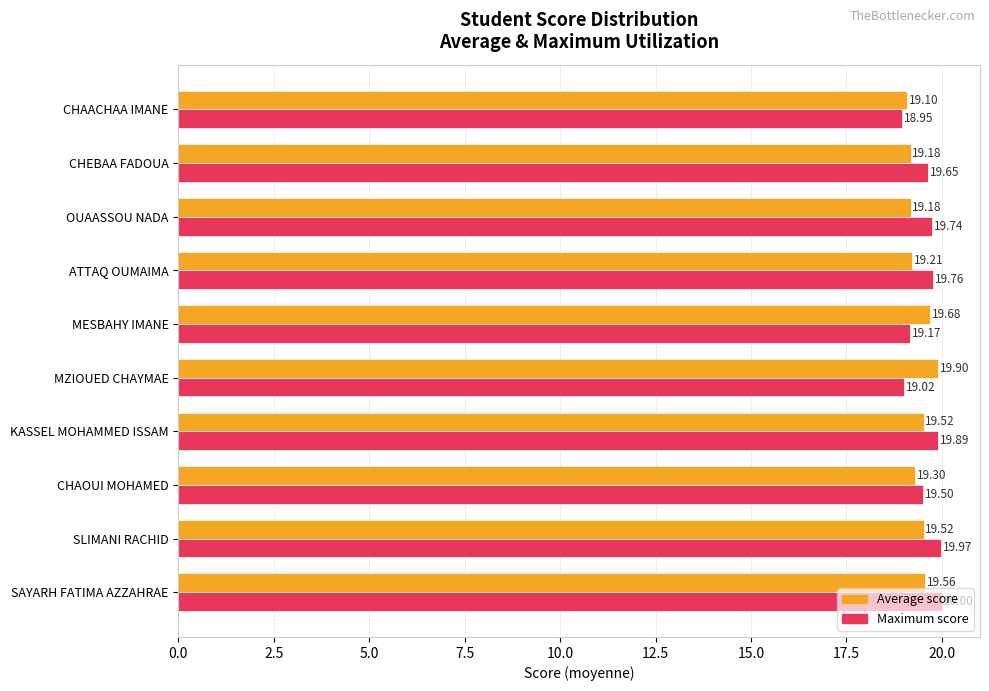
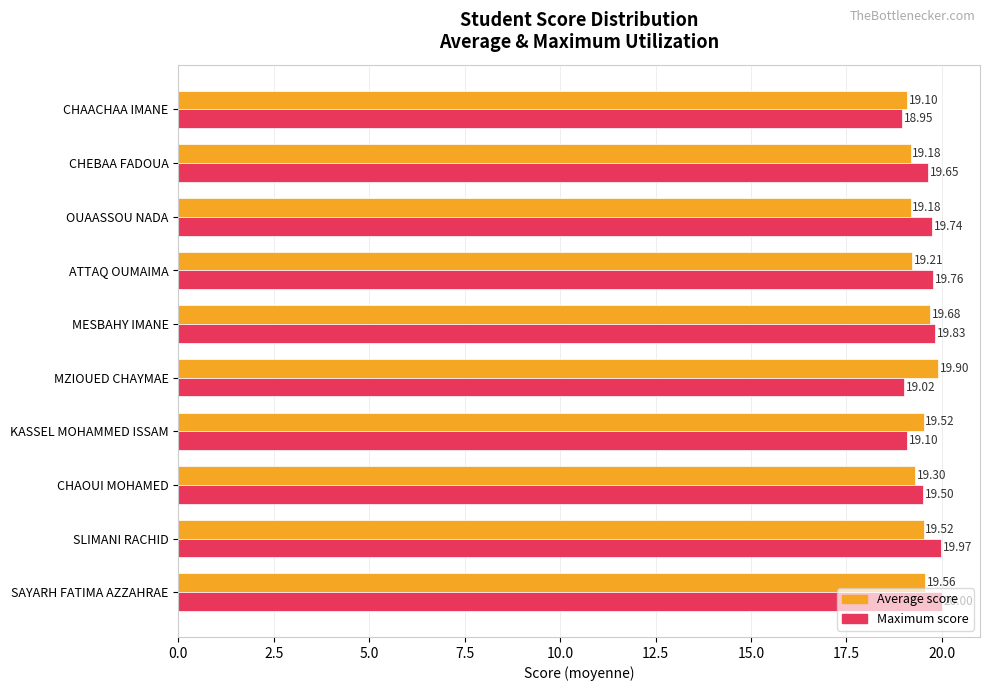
  {
    "Average score": {
      "CHAACHAA IMANE": 19.10,
      "CHEBAA FADOUA": 19.18,
      "OUAASSOU NADA": 19.18,
      "ATTAQ OUMAIMA": 19.21,
      "MESBAHY IMANE": 19.68,
      "MZIOUED CHAYMAE": 19.90,
      "KASSEL MOHAMMED ISSAM": 19.52,
      "CHAOUI MOHAMED": 19.30,
      "SLIMANI RACHID": 19.52
    },
    "Maximum score": {
      "CHAACHAA IMANE": 18.95,
      "CHEBAA FADOUA": 19.65,
      "OUAASSOU NADA": 19.74,
      "ATTAQ OUMAIMA": 19.76,
-     "MESBAHY IMANE": 19.17,
+     "MESBAHY IMANE": 19.83,
      "MZIOUED CHAYMAE": 19.02,
-     "KASSEL MOHAMMED ISSAM": 19.89,
+     "KASSEL MOHAMMED ISSAM": 19.10,
      "CHAOUI MOHAMED": 19.50,
      "SLIMANI RACHID": 19.97
    }
  }
